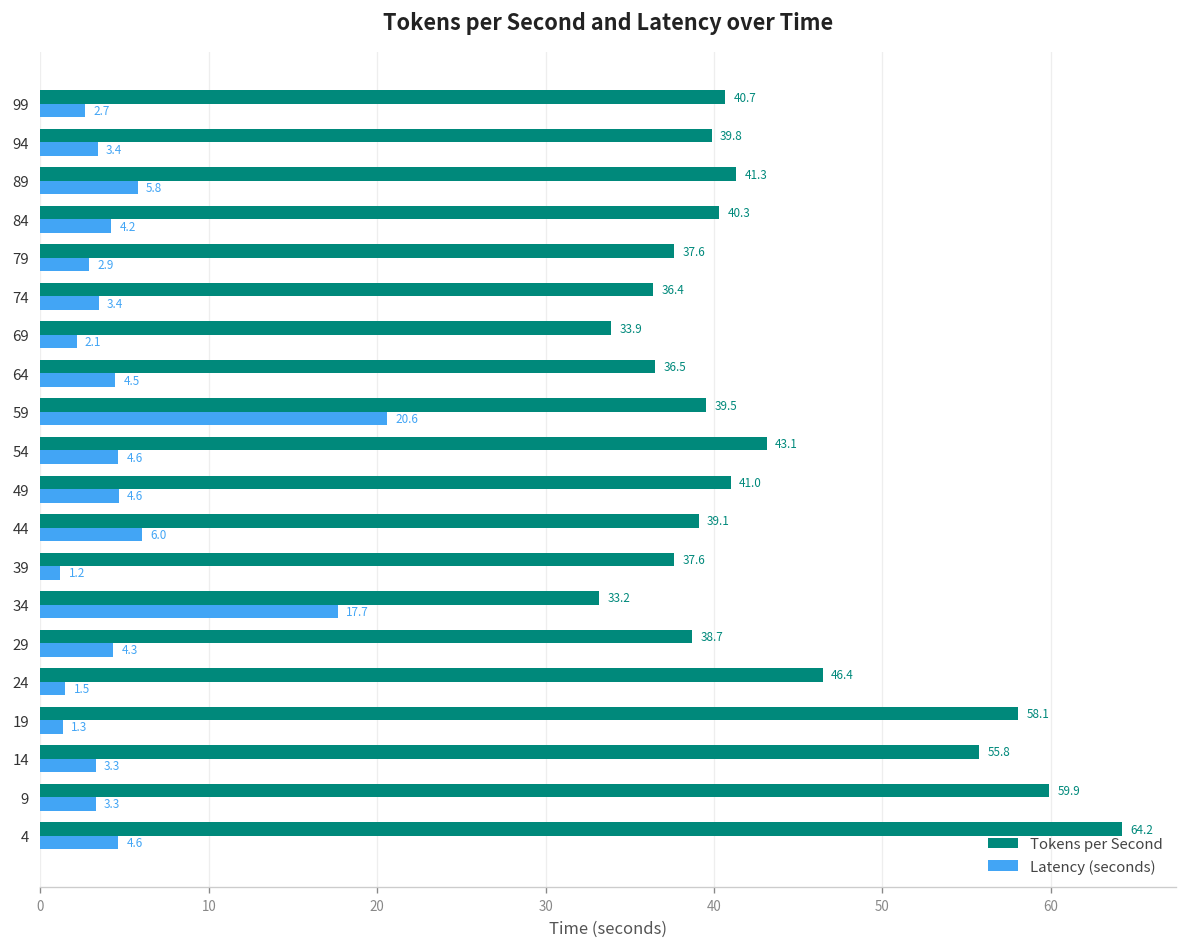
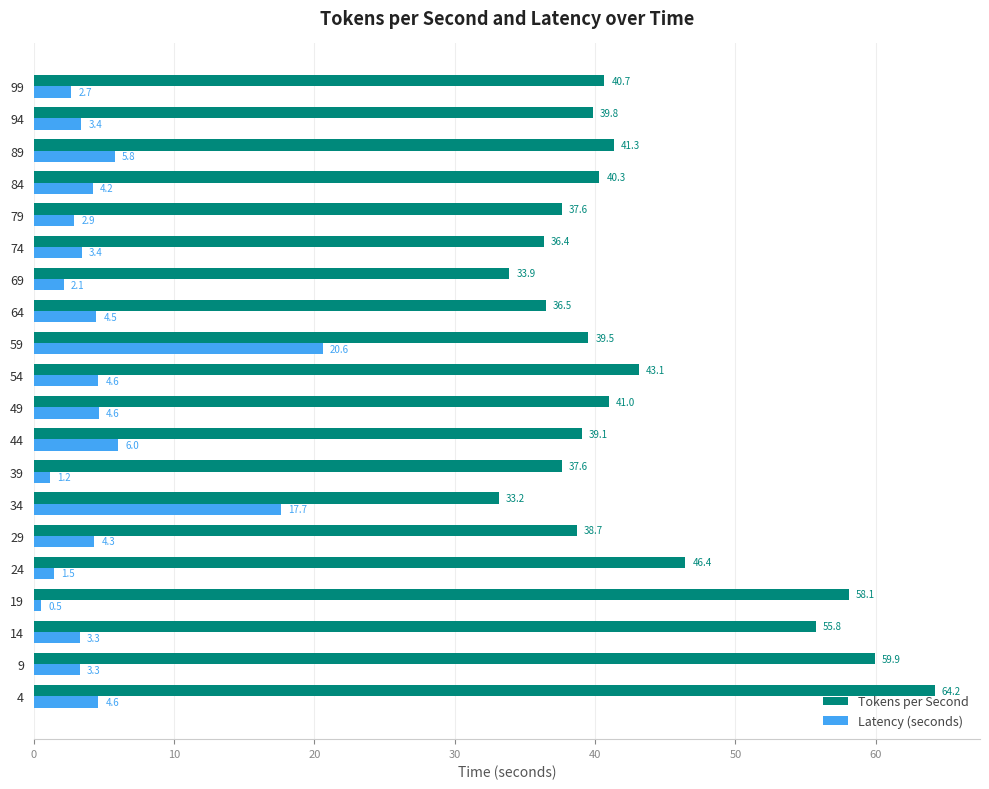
  {
    "Tokens per Second": {
      "99": 40.7,
      "94": 39.8,
      "89": 41.3,
      "84": 40.3,
      "79": 37.6,
      "74": 36.4,
      "69": 33.9,
      "64": 36.5,
      "59": 39.5,
      "54": 43.1,
      "49": 41.0,
      "44": 39.1,
      "39": 37.6,
      "34": 33.2,
      "29": 38.7,
      "24": 46.4,
      "19": 58.1,
      "14": 55.8,
      "9": 59.9,
      "4": 64.2
    },
    "Latency (seconds)": {
      "99": 2.7,
      "94": 3.4,
      "89": 5.8,
      "84": 4.2,
      "79": 2.9,
      "74": 3.4,
      "69": 2.1,
      "64": 4.5,
      "59": 20.6,
      "54": 4.6,
      "49": 4.6,
      "44": 6.0,
      "39": 1.2,
      "34": 17.7,
      "29": 4.3,
      "24": 1.5,
-     "19": 1.3,
+     "19": 0.5,
      "14": 3.3,
      "9": 3.3,
      "4": 4.6
    }
  }
